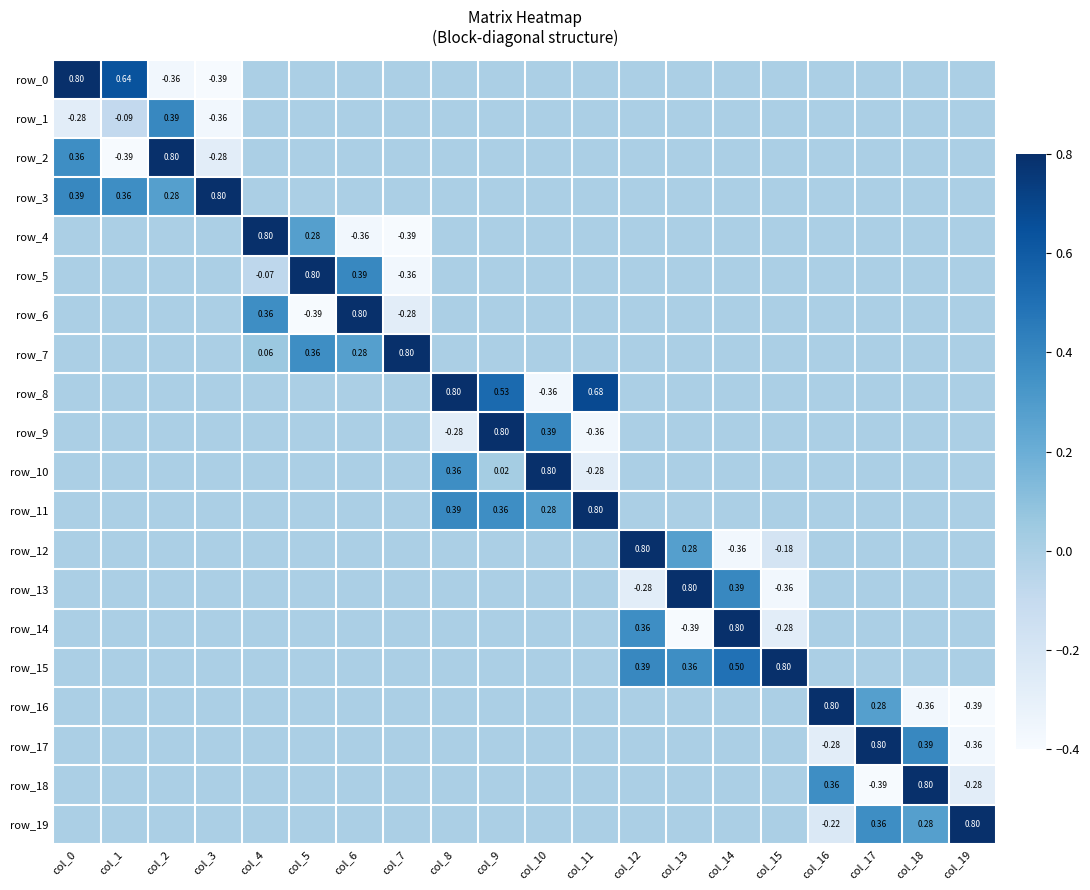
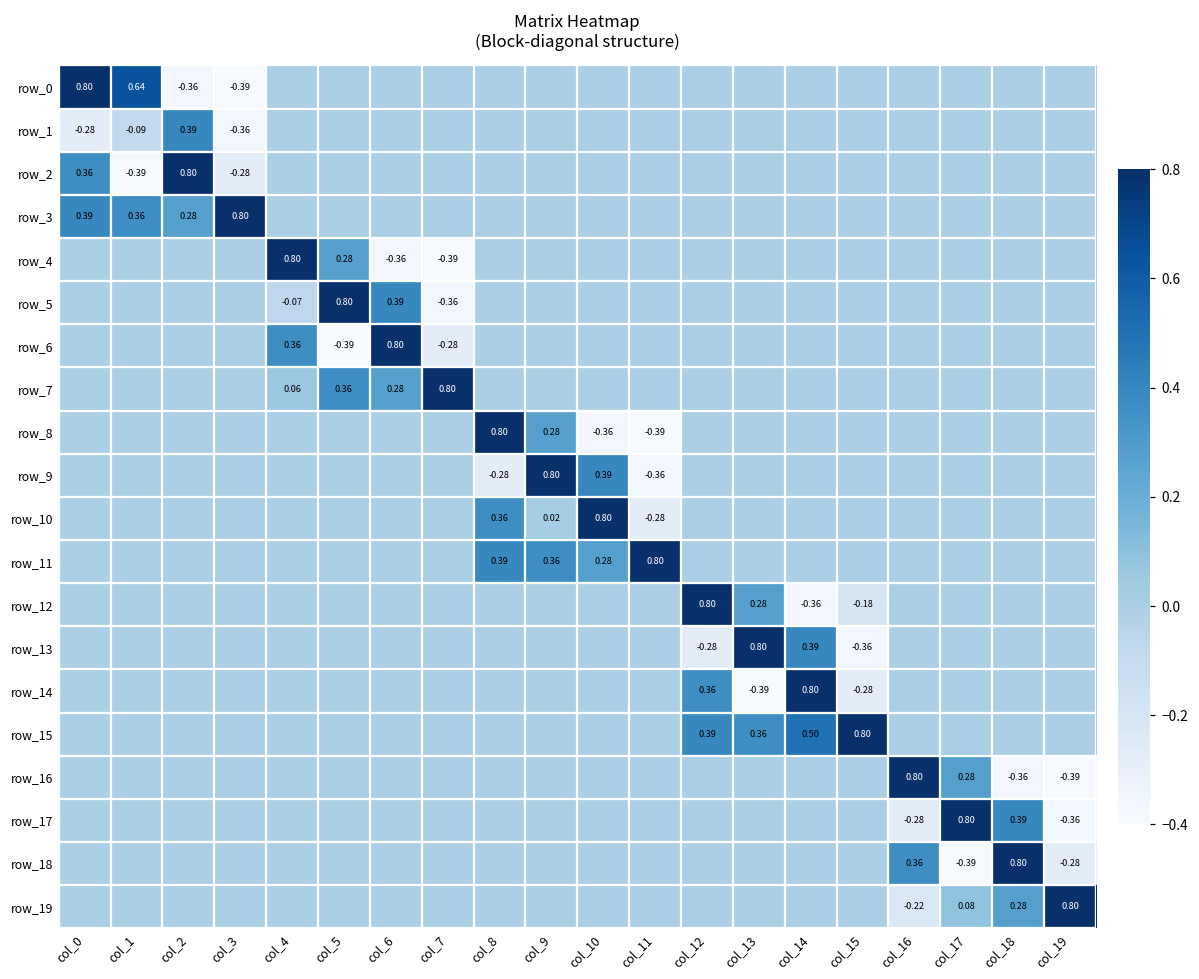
  {
    "row_0": {
      "col_0": 0.80,
      "col_1": 0.64,
      "col_2": -0.36,
      "col_3": -0.39
    },
    "row_1": {
      "col_0": -0.28,
      "col_1": -0.09,
      "col_2": 0.39,
      "col_3": -0.36
    },
    "row_2": {
      "col_0": 0.36,
      "col_1": -0.39,
      "col_2": 0.80,
      "col_3": -0.28
    },
    "row_3": {
      "col_0": 0.39,
      "col_1": 0.36,
      "col_2": 0.28,
      "col_3": 0.80
    },
    "row_4": {
      "col_4": 0.80,
      "col_5": 0.28,
      "col_6": -0.36,
      "col_7": -0.39
    },
    "row_5": {
      "col_4": -0.07,
      "col_5": 0.80,
      "col_6": 0.39,
      "col_7": -0.36
    },
    "row_6": {
      "col_4": 0.36,
      "col_5": -0.39,
      "col_6": 0.80,
      "col_7": -0.28
    },
    "row_7": {
      "col_4": 0.06,
      "col_5": 0.36,
      "col_6": 0.28,
      "col_7": 0.80
    },
    "row_8": {
      "col_8": 0.80,
-     "col_9": 0.53,
+     "col_9": 0.28,
      "col_10": -0.36,
-     "col_11": 0.68
+     "col_11": -0.39
    },
    "row_9": {
      "col_8": -0.28,
      "col_9": 0.80,
      "col_10": 0.39,
      "col_11": -0.36
    },
    "row_10": {
      "col_8": 0.36,
      "col_9": 0.02,
      "col_10": 0.80,
      "col_11": -0.28
    },
    "row_11": {
      "col_8": 0.39,
      "col_9": 0.36,
      "col_10": 0.28,
      "col_11": 0.80
    },
    "row_12": {
      "col_12": 0.80,
      "col_13": 0.28,
      "col_14": -0.36,
      "col_15": -0.18
    },
    "row_13": {
      "col_12": -0.28,
      "col_13": 0.80,
      "col_14": 0.39,
      "col_15": -0.36
    },
    "row_14": {
      "col_12": 0.36,
      "col_13": -0.39,
      "col_14": 0.80,
      "col_15": -0.28
    },
    "row_15": {
      "col_12": 0.39,
      "col_13": 0.36,
      "col_14": 0.50,
      "col_15": 0.80
    },
    "row_16": {
      "col_16": 0.80,
      "col_17": 0.28,
      "col_18": -0.36,
      "col_19": -0.39
    },
    "row_17": {
      "col_16": -0.28,
      "col_17": 0.80,
      "col_18": 0.39,
      "col_19": -0.36
    },
    "row_18": {
      "col_16": 0.36,
      "col_17": -0.39,
      "col_18": 0.80,
      "col_19": -0.28
    },
    "row_19": {
      "col_16": -0.22,
-     "col_17": 0.36,
+     "col_17": 0.08,
      "col_18": 0.28,
      "col_19": 0.80
    }
  }
